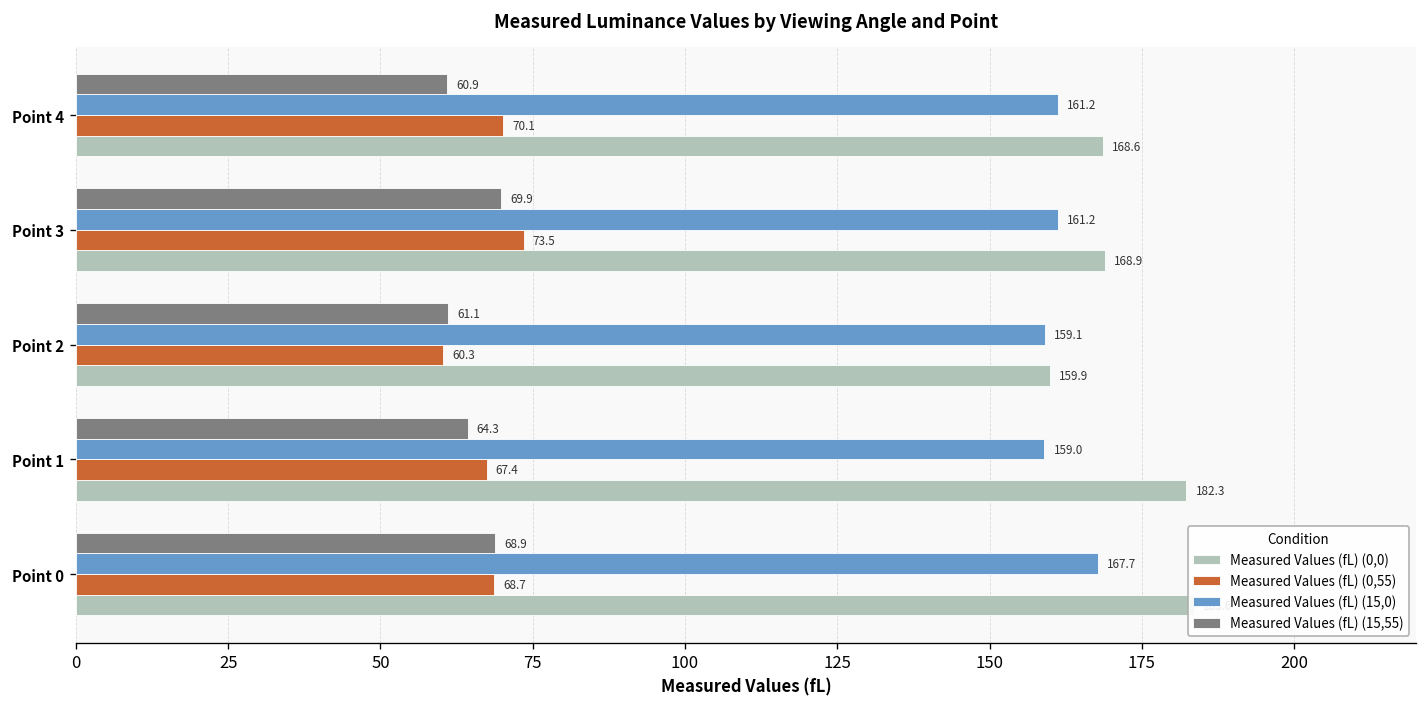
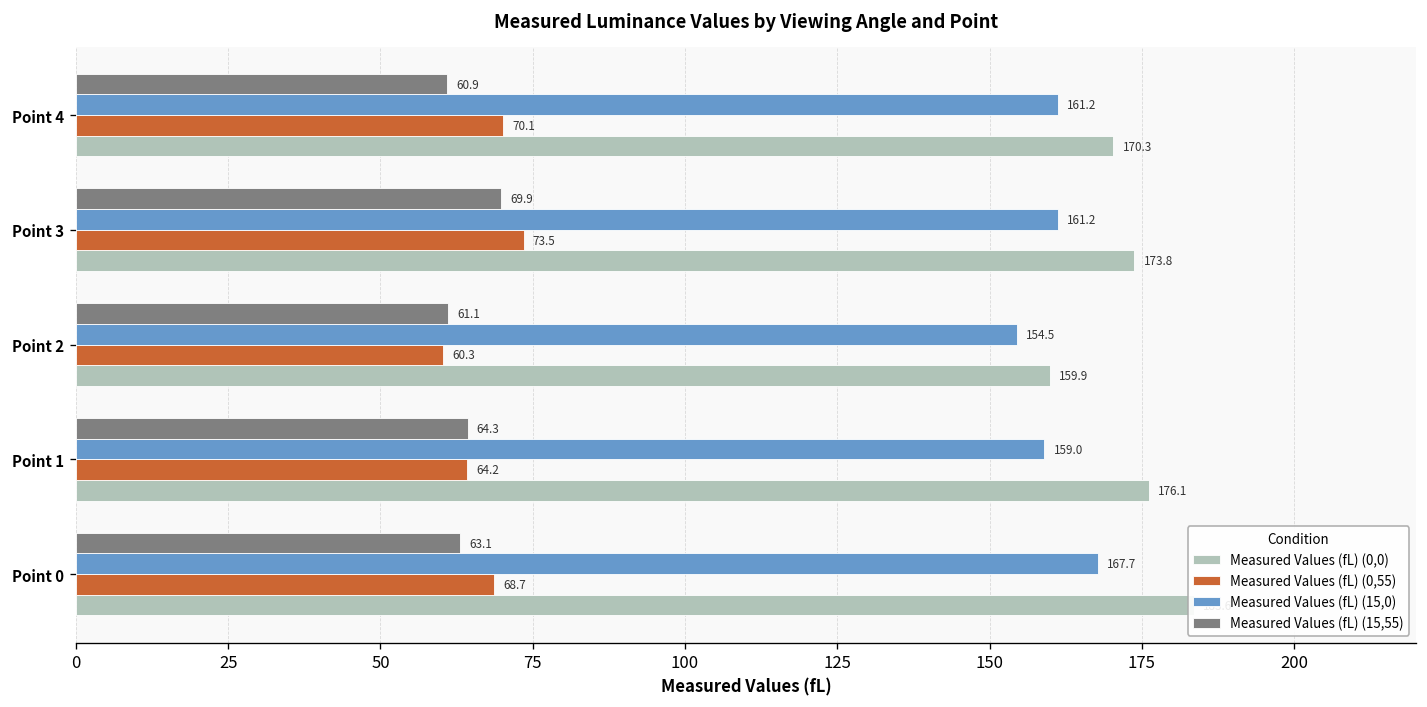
  {
    "Measured Values (fL) (0,0)": {
-     "Point 4": 168.6,
-     "Point 3": 168.9,
+     "Point 4": 170.3,
+     "Point 3": 173.8,
      "Point 2": 159.9,
-     "Point 1": 182.3
+     "Point 1": 176.1
    },
    "Measured Values (fL) (0,55)": {
      "Point 4": 70.1,
      "Point 3": 73.5,
      "Point 2": 60.3,
-     "Point 1": 67.4,
+     "Point 1": 64.2,
      "Point 0": 68.7
    },
    "Measured Values (fL) (15,0)": {
      "Point 4": 161.2,
      "Point 3": 161.2,
-     "Point 2": 159.1,
+     "Point 2": 154.5,
      "Point 1": 159.0,
      "Point 0": 167.7
    },
    "Measured Values (fL) (15,55)": {
      "Point 4": 60.9,
      "Point 3": 69.9,
      "Point 2": 61.1,
      "Point 1": 64.3,
-     "Point 0": 68.9
+     "Point 0": 63.1
    }
  }
